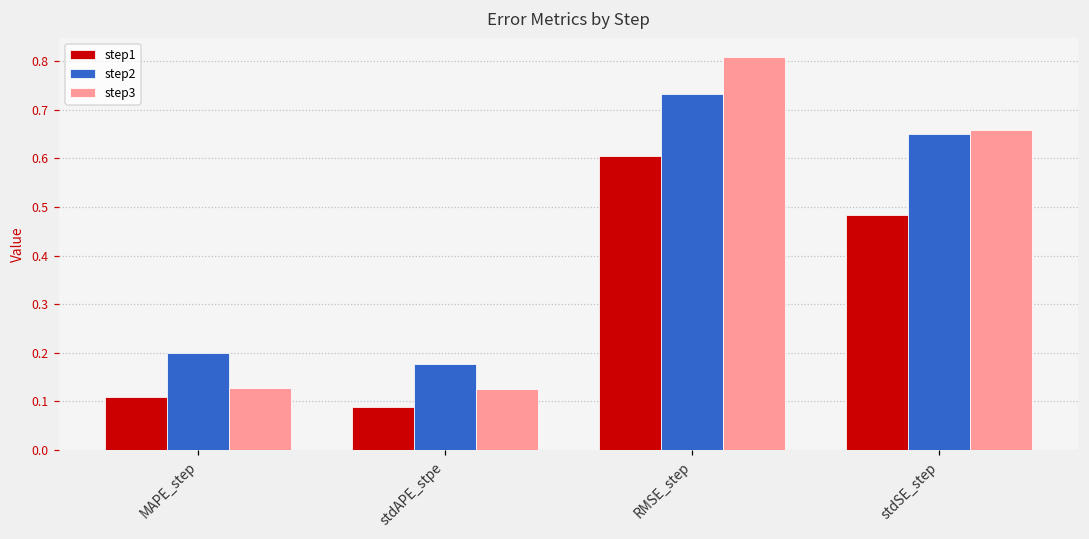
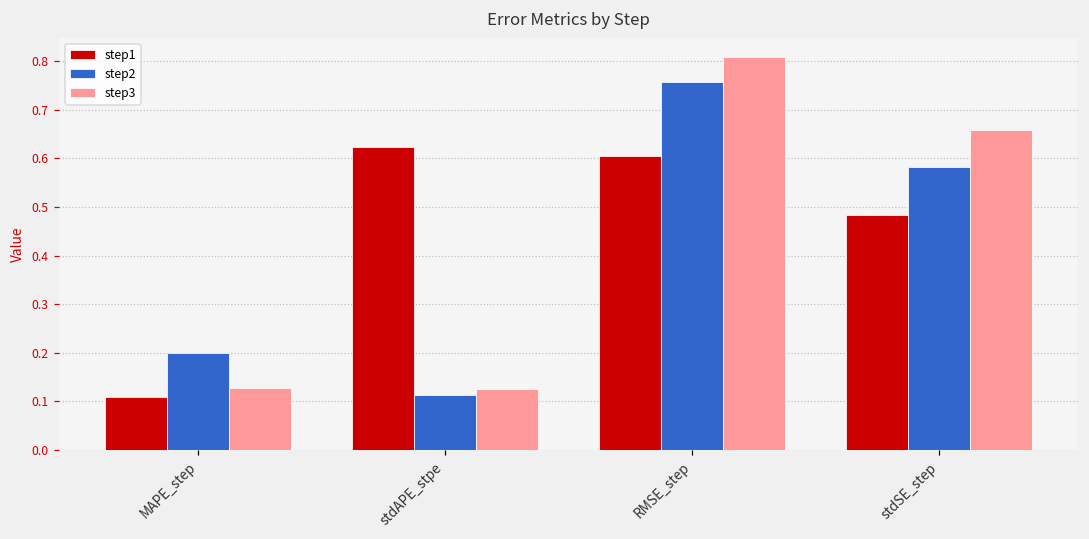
  {
    "step1": {
      "MAPE_step": 0.11,
-     "stdAPE_stpe": 0.09,
+     "stdAPE_stpe": 0.62,
      "RMSE_step": 0.60,
      "stdSE_step": 0.48
    },
    "step2": {
      "MAPE_step": 0.20,
-     "stdAPE_stpe": 0.18,
-     "RMSE_step": 0.73,
-     "stdSE_step": 0.65
+     "stdAPE_stpe": 0.11,
+     "RMSE_step": 0.76,
+     "stdSE_step": 0.58
    },
    "step3": {
      "MAPE_step": 0.13,
      "stdAPE_stpe": 0.13,
      "RMSE_step": 0.81,
      "stdSE_step": 0.66
    }
  }
